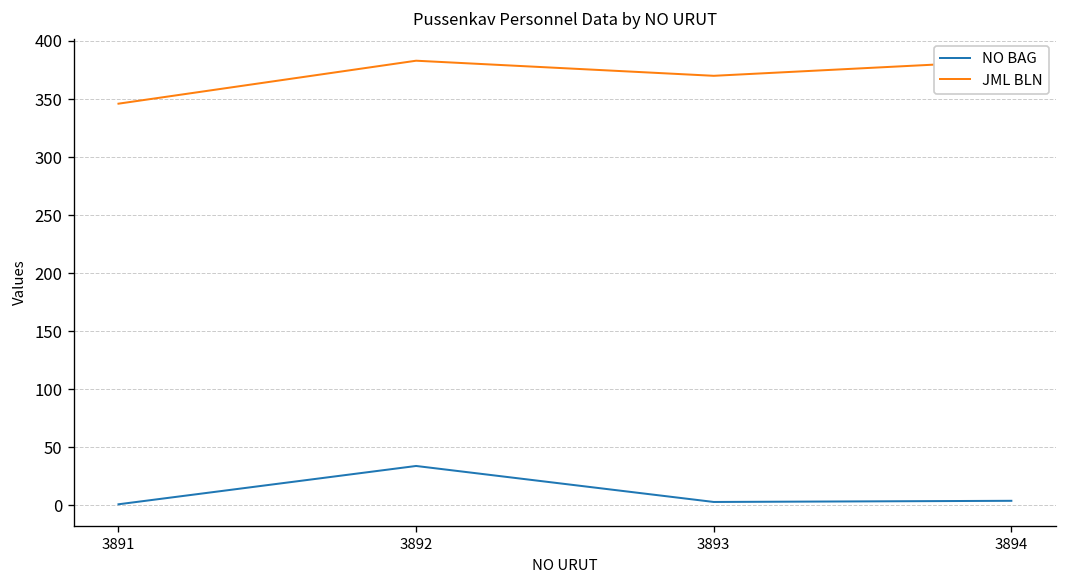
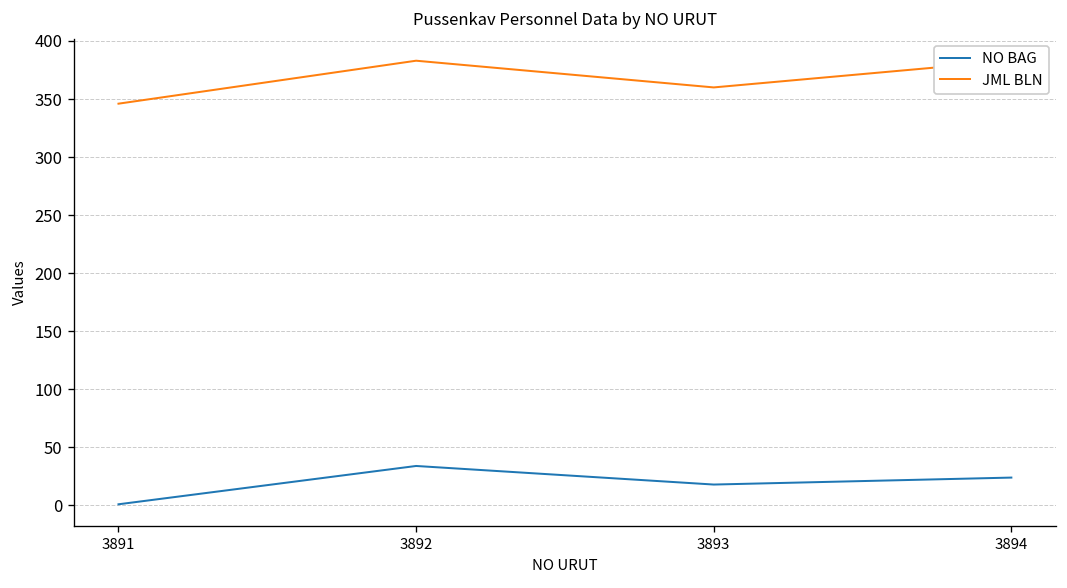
  {
    "NO BAG": {
      "3891": 0,
      "3892": 30,
-     "3893": 0,
-     "3894": 0
+     "3893": 20,
+     "3894": 20
    },
    "JML BLN": {
      "3891": 350,
      "3892": 380,
-     "3893": 370
+     "3893": 360
    }
  }
